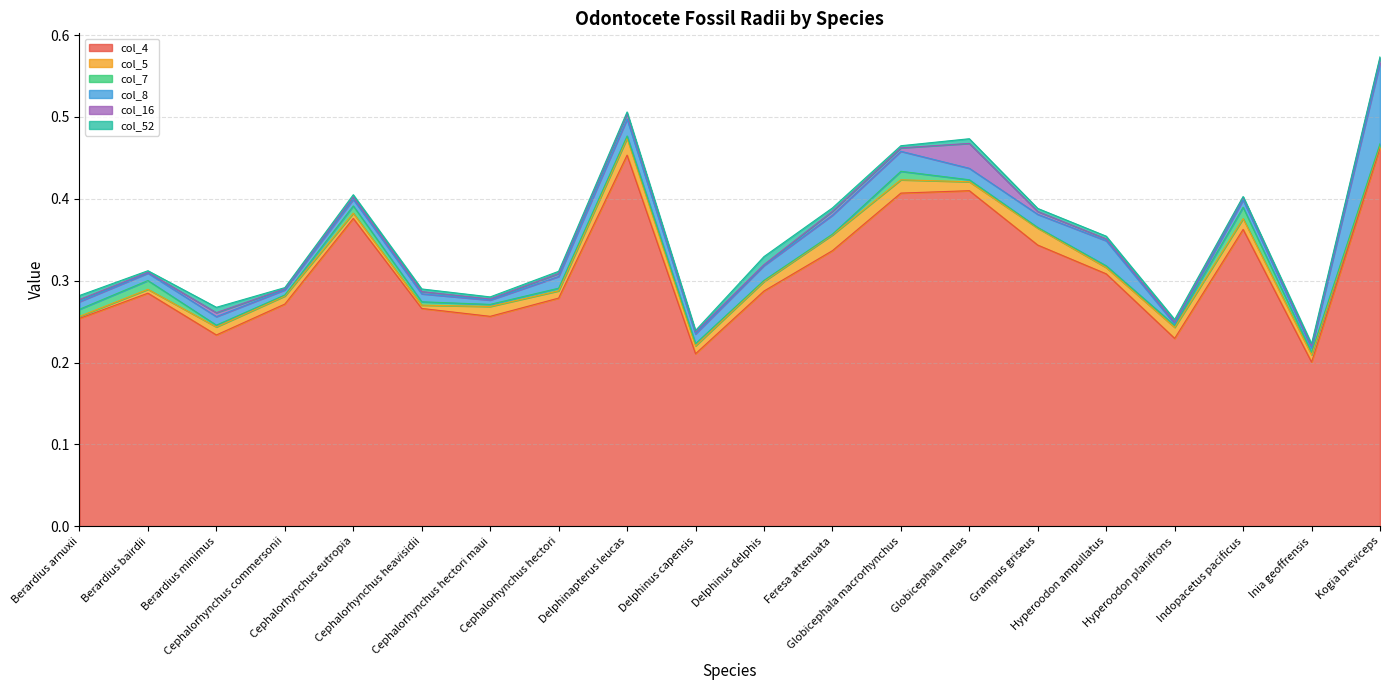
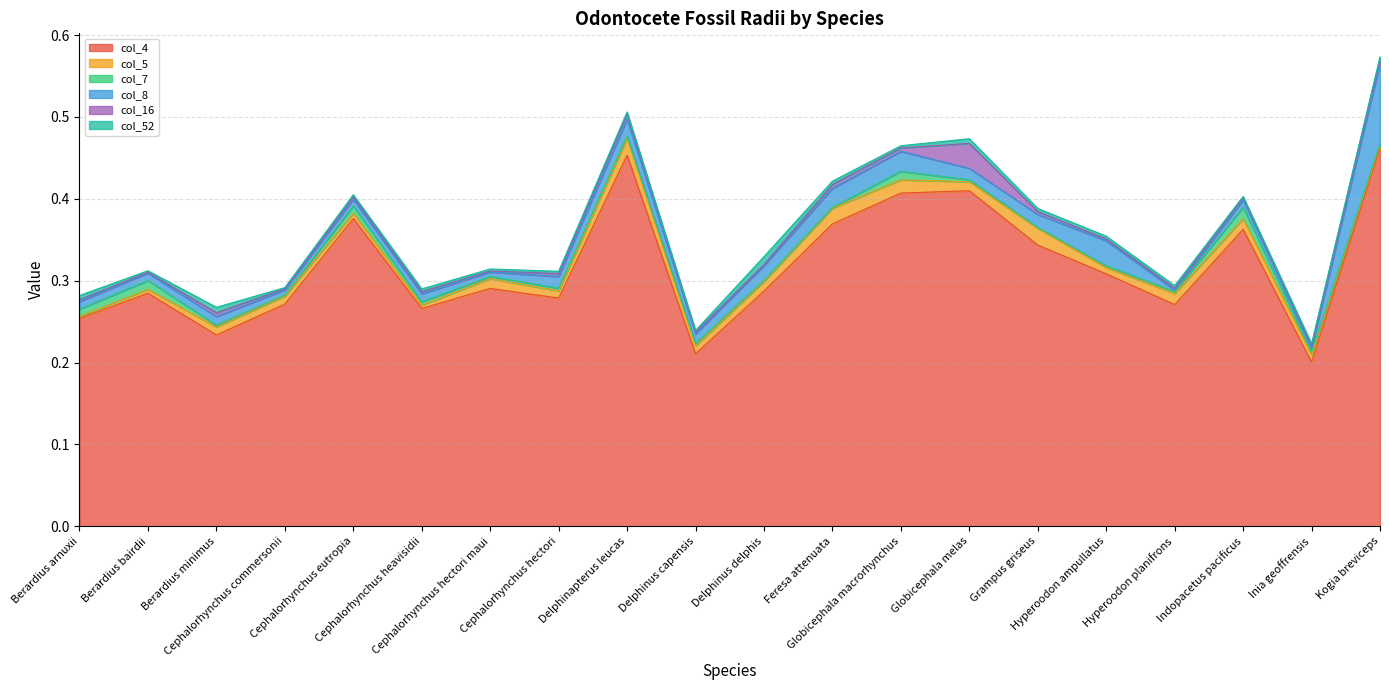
  {
    "col_4": {
      "Berardius bairdii": 0.28,
      "Berardius minimus": 0.23,
      "Cephalorhynchus commersonii": 0.27,
      "Cephalorhynchus eutropia": 0.38,
      "Cephalorhynchus heavisidii": 0.27,
-     "Cephalorhynchus hectori maui": 0.26,
+     "Cephalorhynchus hectori maui": 0.29,
      "Cephalorhynchus hectori": 0.28,
      "Delphinapterus leucas": 0.45,
      "Delphinus capensis": 0.21,
      "Delphinus delphis": 0.29,
-     "Feresa attenuata": 0.34,
+     "Feresa attenuata": 0.37,
      "Globicephala macrorhynchus": 0.41,
      "Globicephala melas": 0.41,
      "Grampus griseus": 0.34,
      "Hyperoodon ampullatus": 0.31,
-     "Hyperoodon planifrons": 0.23,
+     "Hyperoodon planifrons": 0.27,
      "Indopacetus pacificus": 0.36,
      "Inia geoffrensis": 0.20
    },
    "col_5": {
      "Berardius bairdii": 0.00,
      "Cephalorhynchus eutropia": 0.01,
      "Cephalorhynchus heavisidii": 0.00,
      "Cephalorhynchus hectori": 0.01,
      "Globicephala macrorhynchus": 0.02,
      "Indopacetus pacificus": 0.01
    },
    "col_8": {
      "Berardius minimus": 0.01,
      "Cephalorhynchus hectori": 0.01,
      "Delphinapterus leucas": 0.02,
      "Feresa attenuata": 0.02,
      "Globicephala macrorhynchus": 0.02,
      "Globicephala melas": 0.01,
      "Grampus griseus": 0.02,
      "Indopacetus pacificus": 0.01,
      "Kogia breviceps": 0.10
    },
    "col_16": {
      "Berardius minimus": 0.00,
      "Feresa attenuata": 0.00,
      "Globicephala melas": 0.03,
      "Grampus griseus": 0.00
    }
  }
